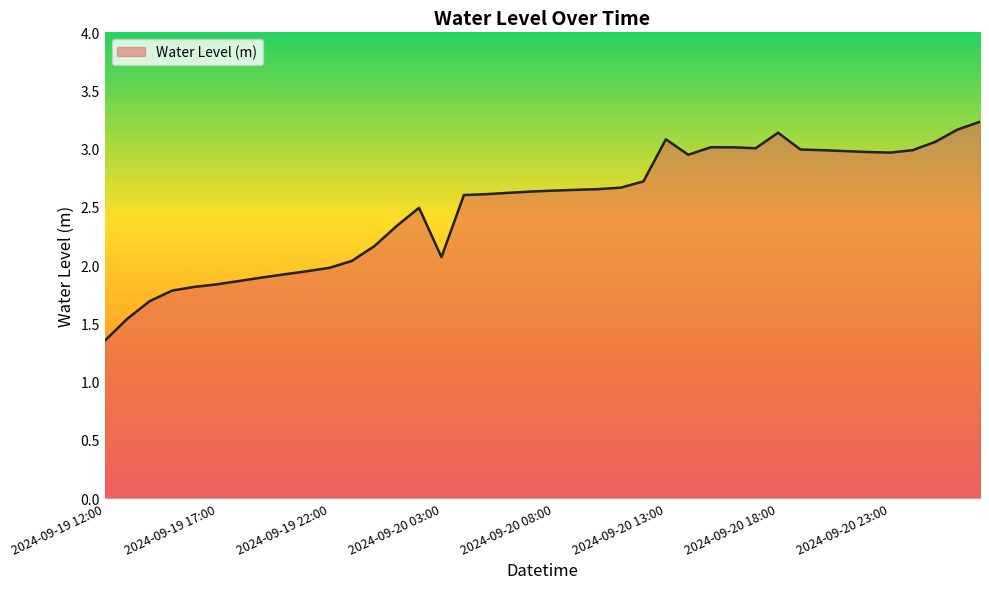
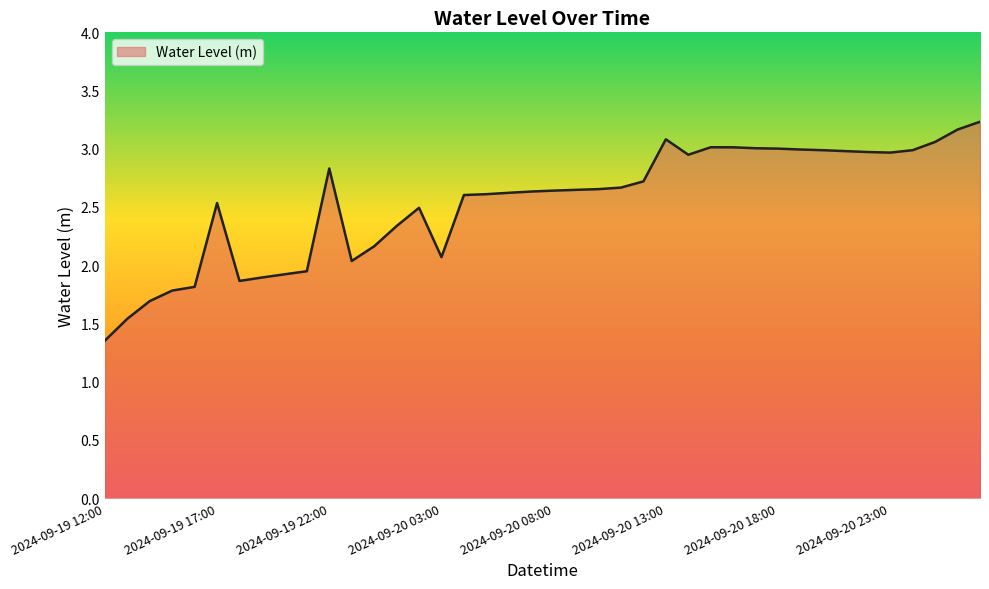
  {
    "2024-09-19 12:00": 1.35,
-   "2024-09-19 17:00": 1.84,
-   "2024-09-19 22:00": 1.98,
+   "2024-09-19 17:00": 2.53,
+   "2024-09-19 22:00": 2.83,
    "2024-09-20 03:00": 2.07,
    "2024-09-20 08:00": 2.64,
    "2024-09-20 13:00": 3.08,
-   "2024-09-20 18:00": 3.14,
+   "2024-09-20 18:00": 3.00,
    "2024-09-20 23:00": 2.97
  }
